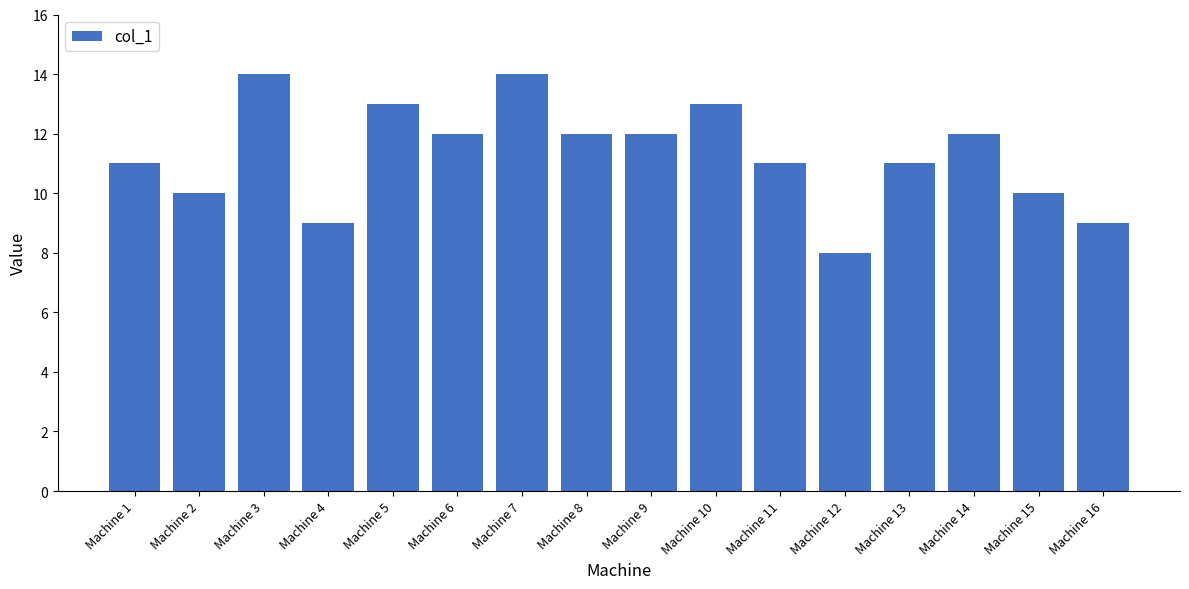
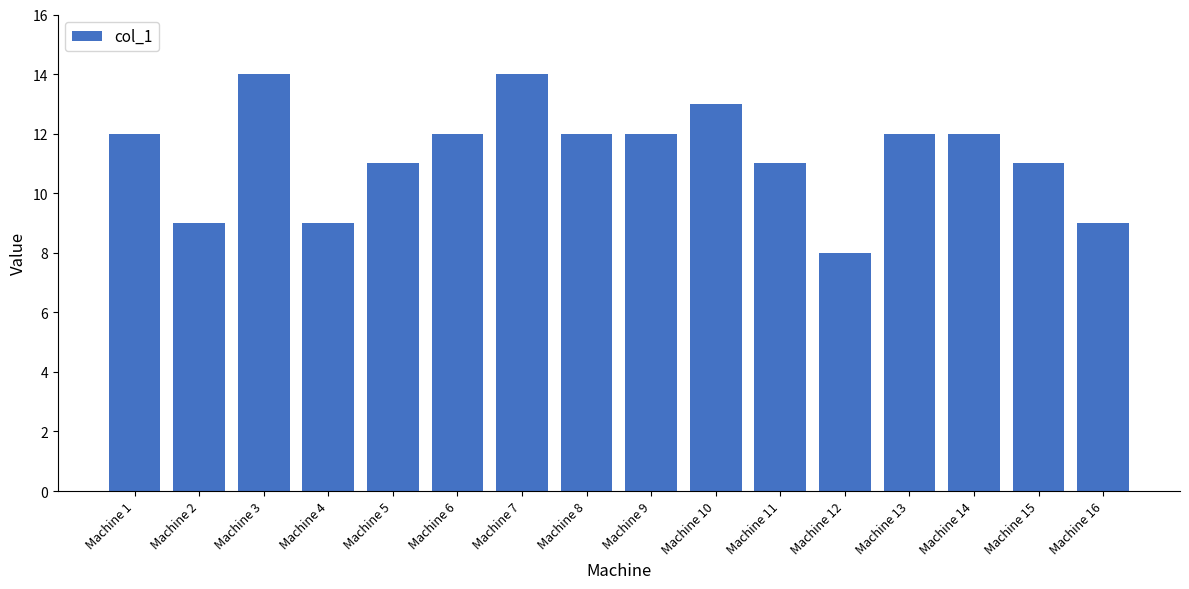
  {
-   "Machine 1": 11,
-   "Machine 2": 10,
+   "Machine 1": 12,
+   "Machine 2": 9,
    "Machine 3": 14,
    "Machine 4": 9,
-   "Machine 5": 13,
+   "Machine 5": 11,
    "Machine 6": 12,
    "Machine 7": 14,
    "Machine 8": 12,
    "Machine 9": 12,
    "Machine 10": 13,
    "Machine 11": 11,
    "Machine 12": 8,
-   "Machine 13": 11,
+   "Machine 13": 12,
    "Machine 14": 12,
-   "Machine 15": 10,
+   "Machine 15": 11,
    "Machine 16": 9
  }
